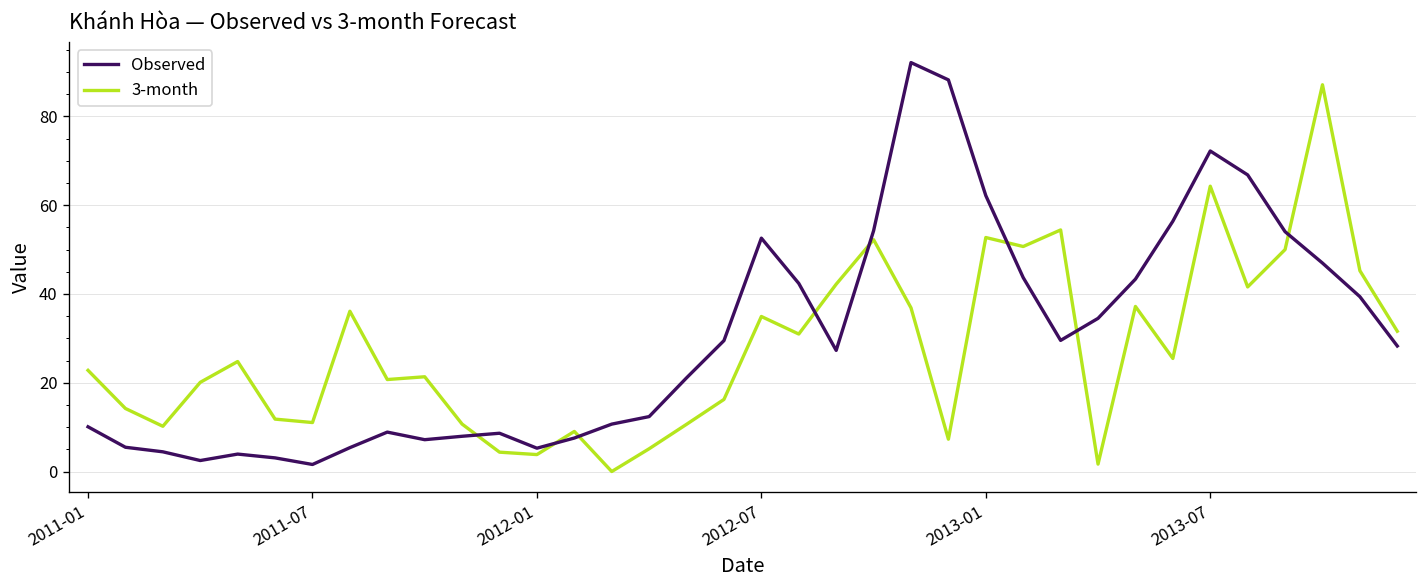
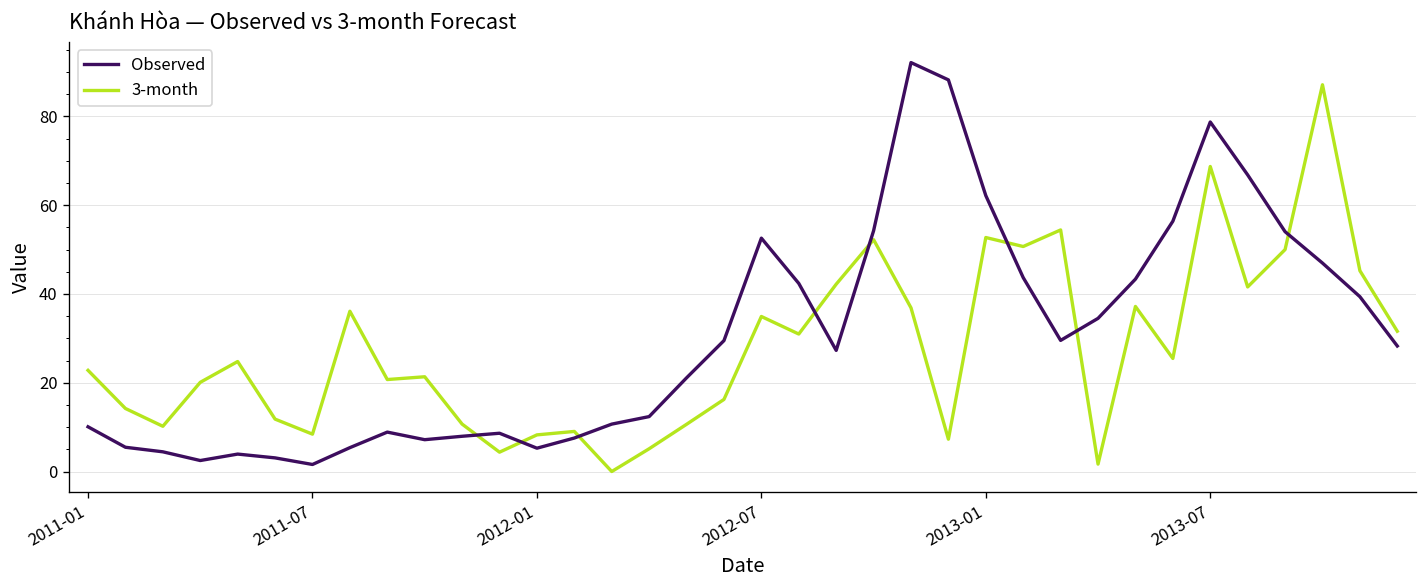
  {
    "Observed": {
      "2011-01": 10,
      "2011-07": 2,
      "2012-01": 5,
      "2012-07": 53,
      "2013-01": 62,
-     "2013-07": 72
+     "2013-07": 79
    },
    "3-month": {
      "2011-01": 23,
-     "2011-07": 11,
-     "2012-01": 4,
+     "2011-07": 8,
+     "2012-01": 8,
      "2012-07": 35,
      "2013-01": 53,
-     "2013-07": 64
+     "2013-07": 69
    }
  }
